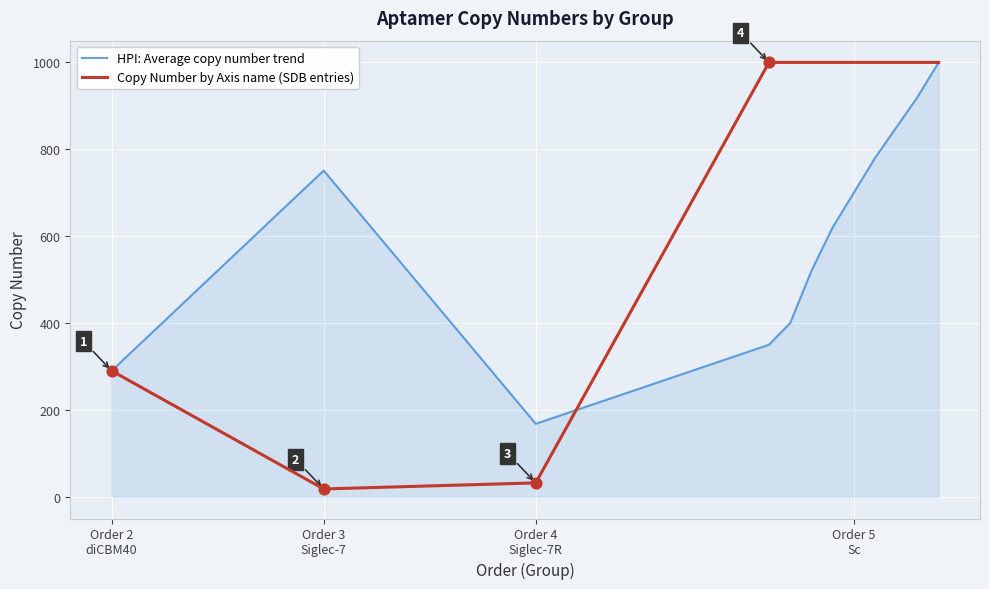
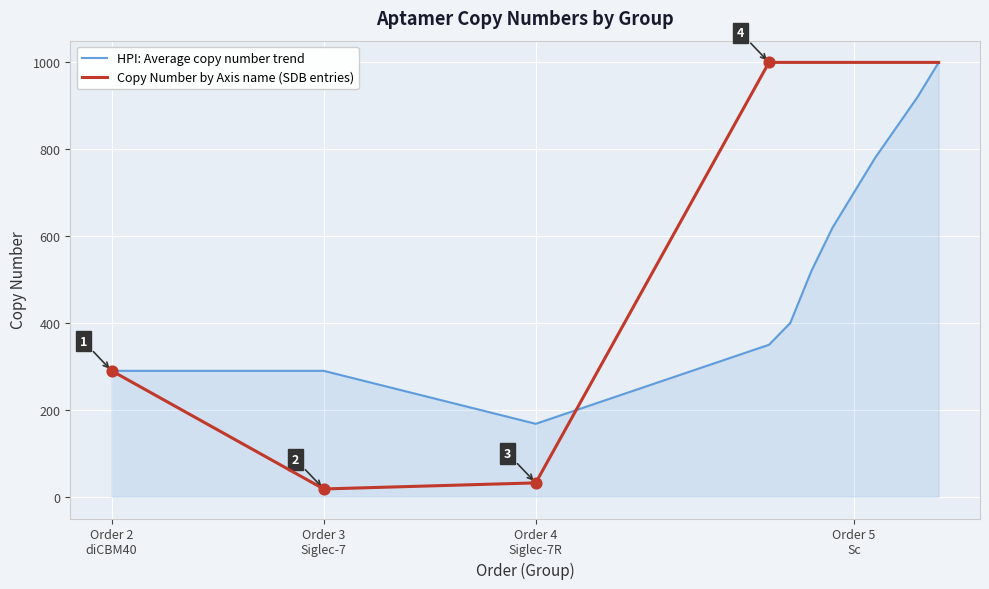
  {
    "HPI: Average copy number trend": {
-     "Order 3 Siglec-7": 750,
+     "Order 3 Siglec-7": 290,
      "Order 4 Siglec-7R": 170,
      "Order 5 Sc": 700
    }
  }
